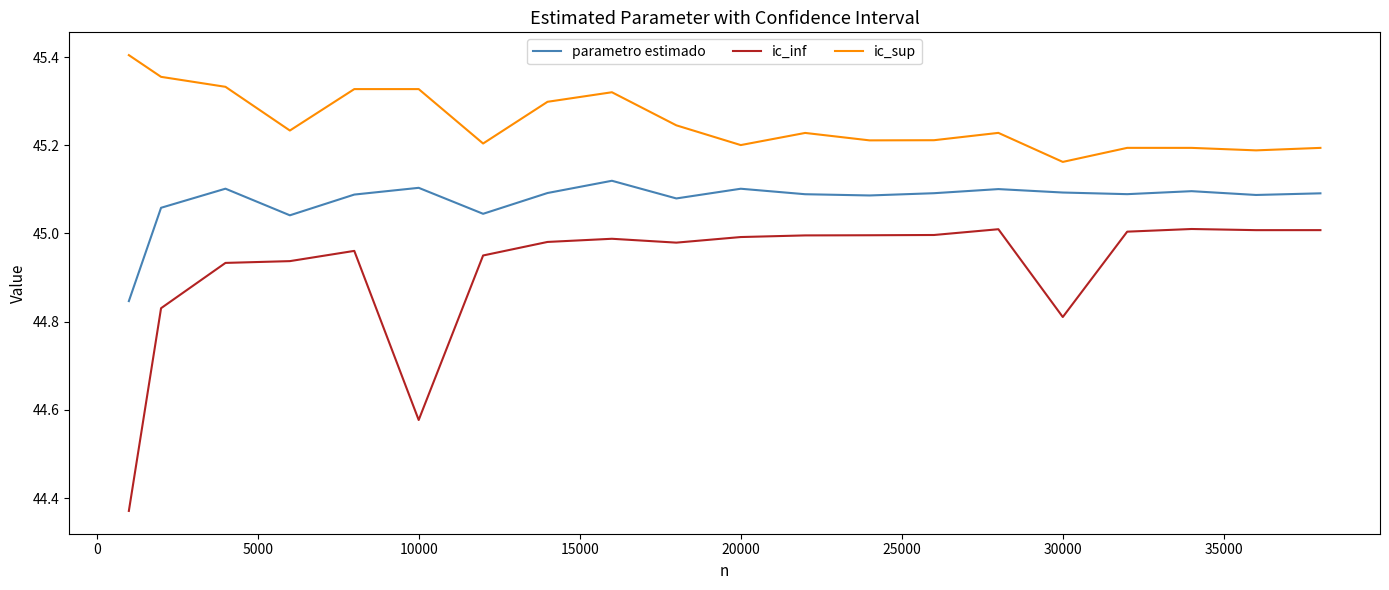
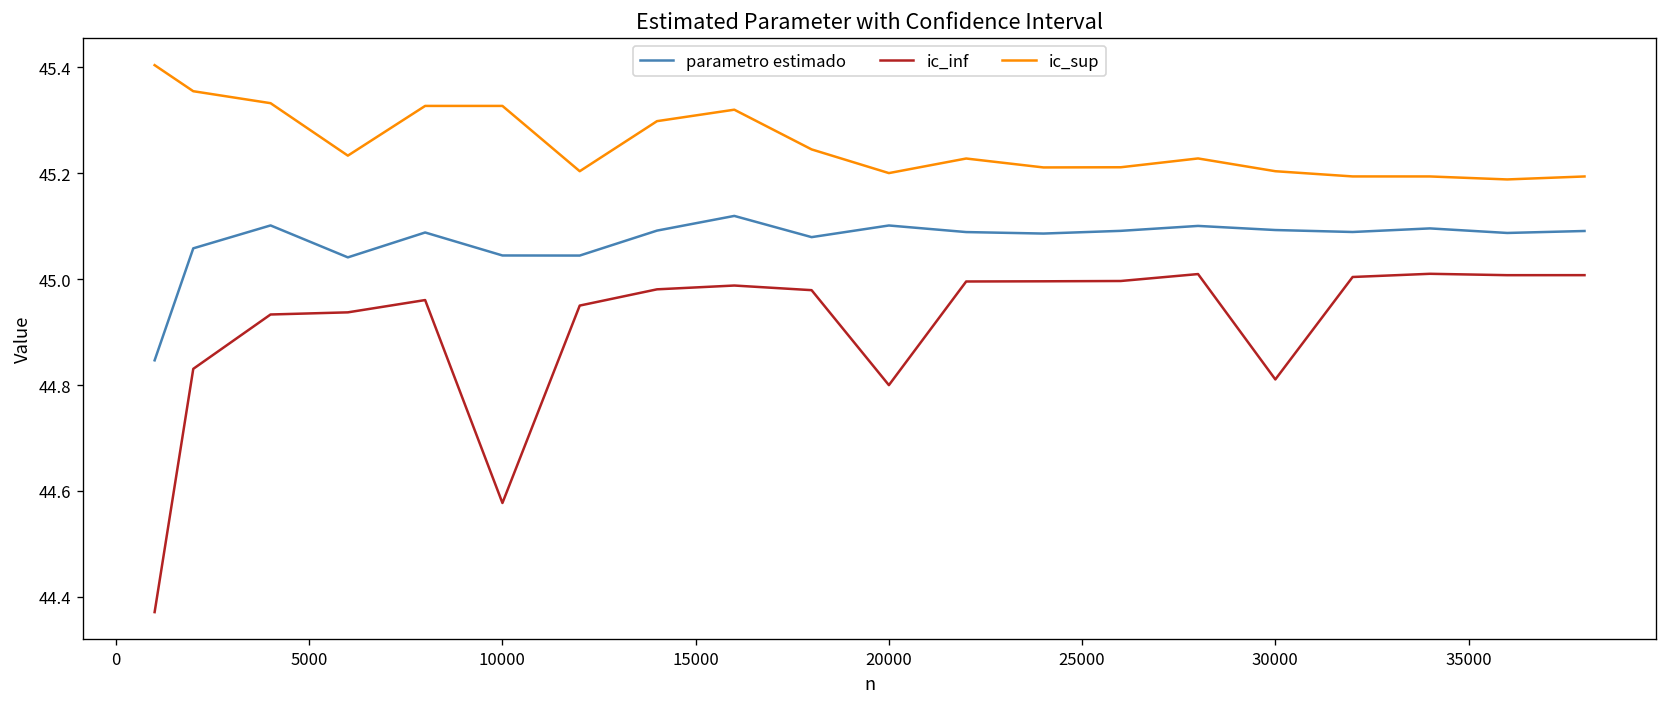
  {
    "parametro estimado": {
-     "10000": 45.10,
+     "10000": 45.04,
      "20000": 45.10,
      "30000": 45.09
    },
    "ic_inf": {
      "10000": 44.58,
-     "20000": 44.99,
+     "20000": 44.80,
      "30000": 44.81
    },
    "ic_sup": {
      "10000": 45.33,
      "20000": 45.20,
-     "30000": 45.16
+     "30000": 45.20
    }
  }
